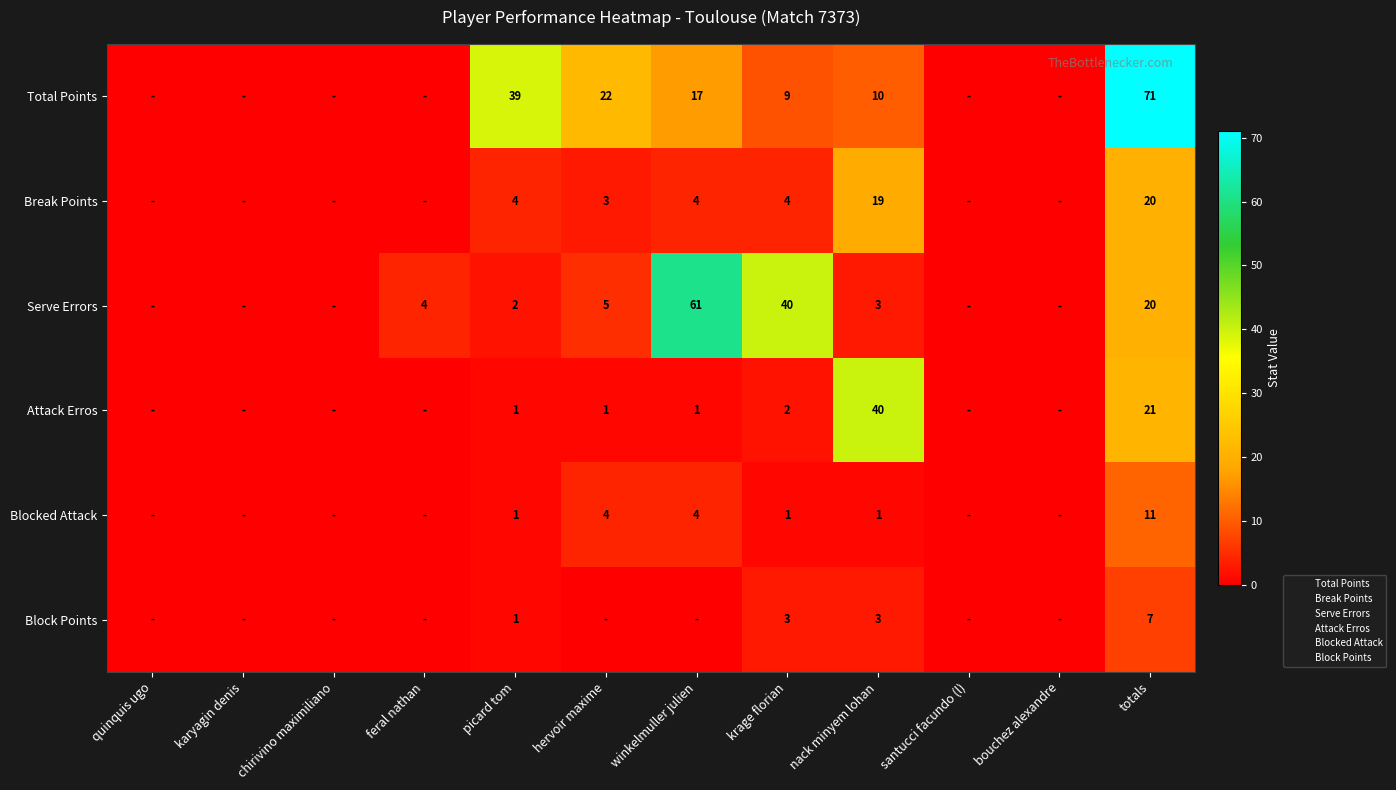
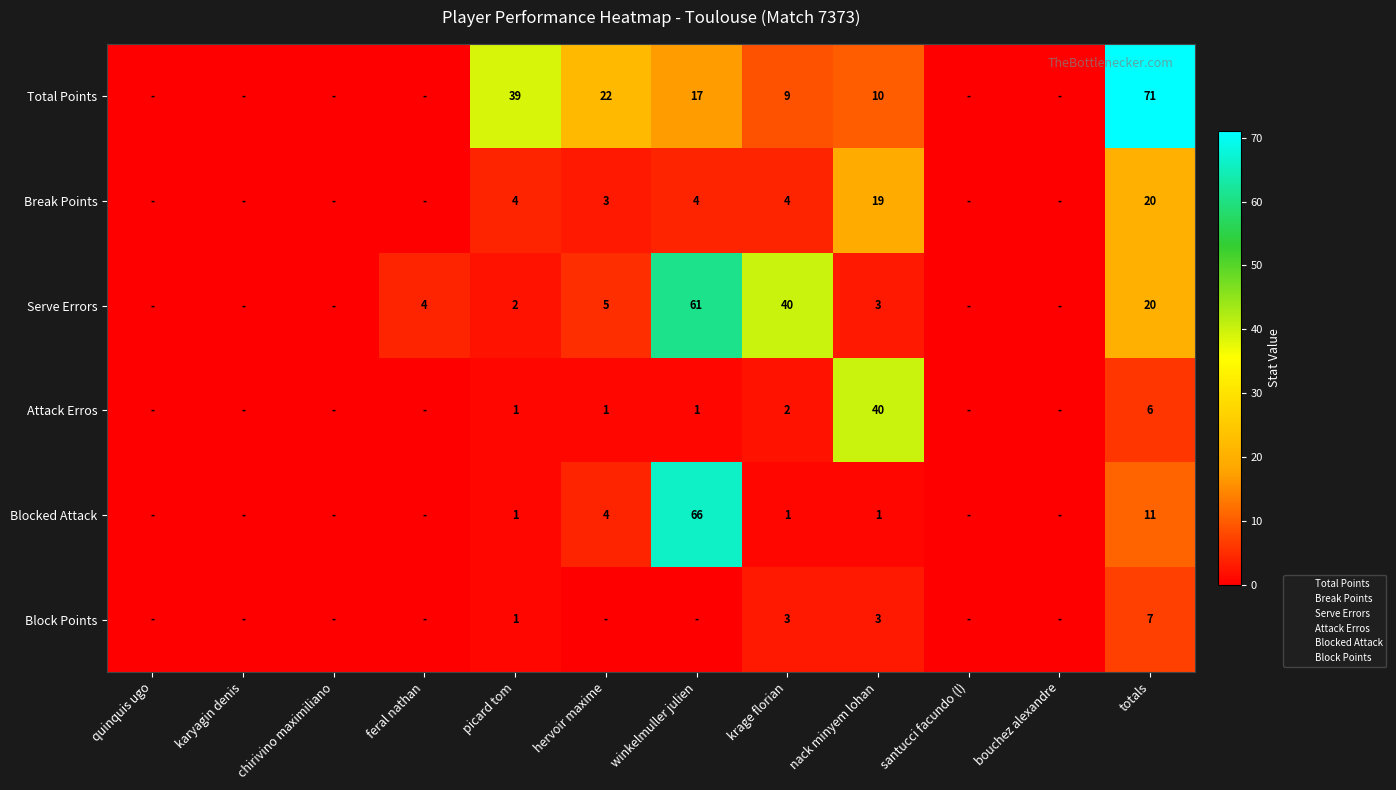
  {
    "Attack Erros": {
-     "totals": 21
+     "totals": 6
    },
    "Blocked Attack": {
-     "winkelmuller julien": 4
+     "winkelmuller julien": 66
    }
  }
